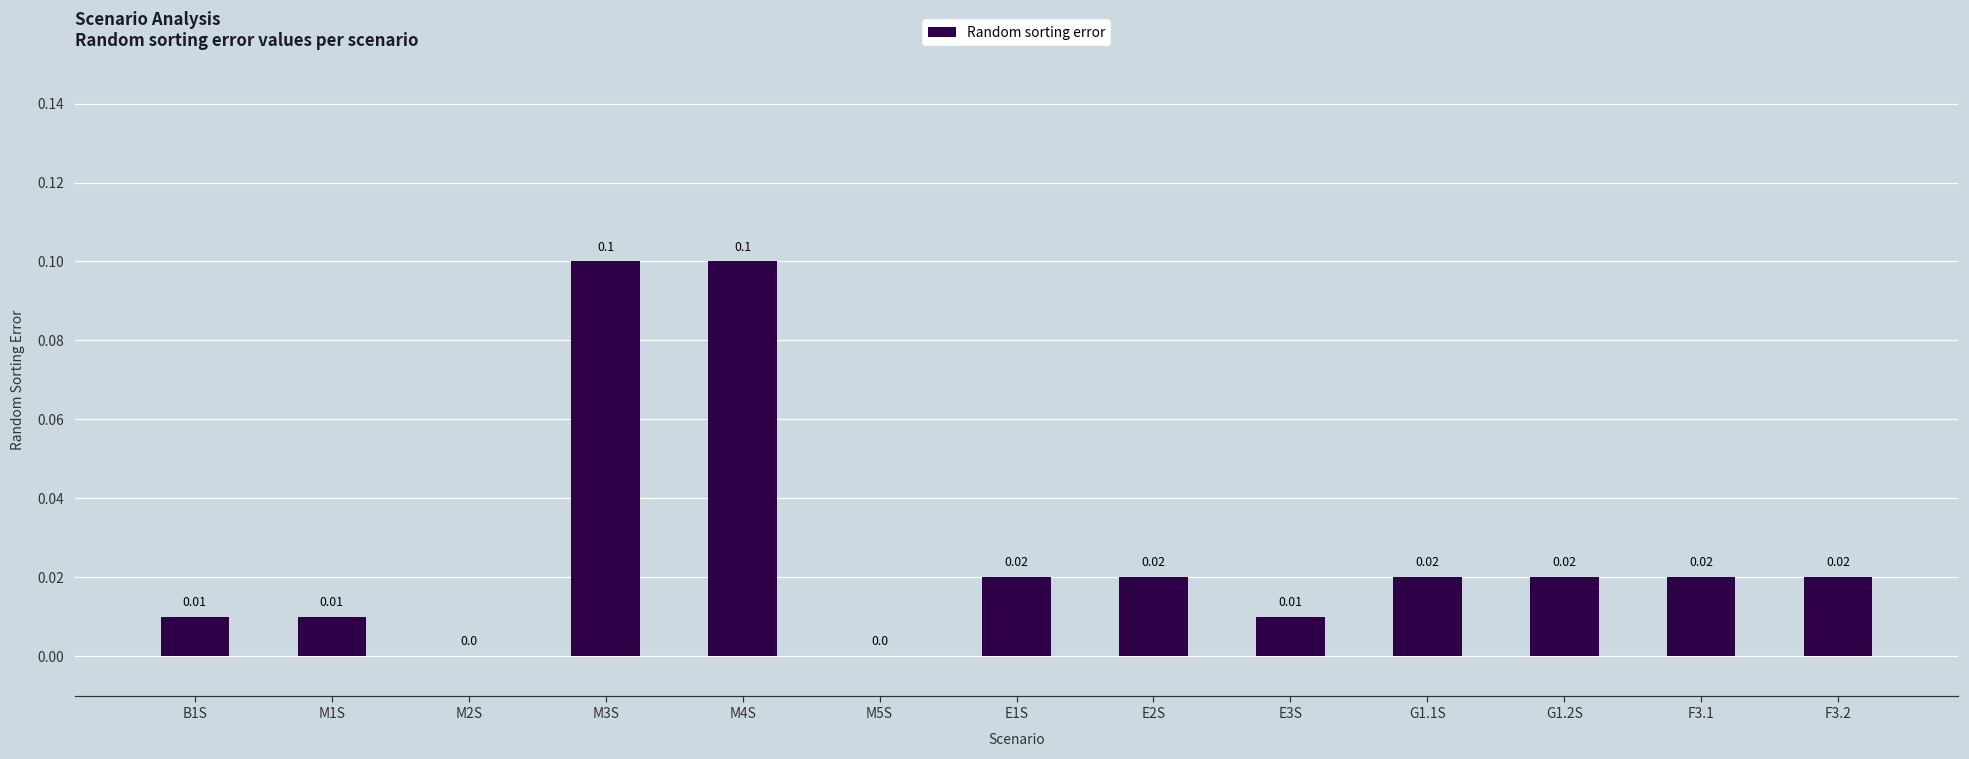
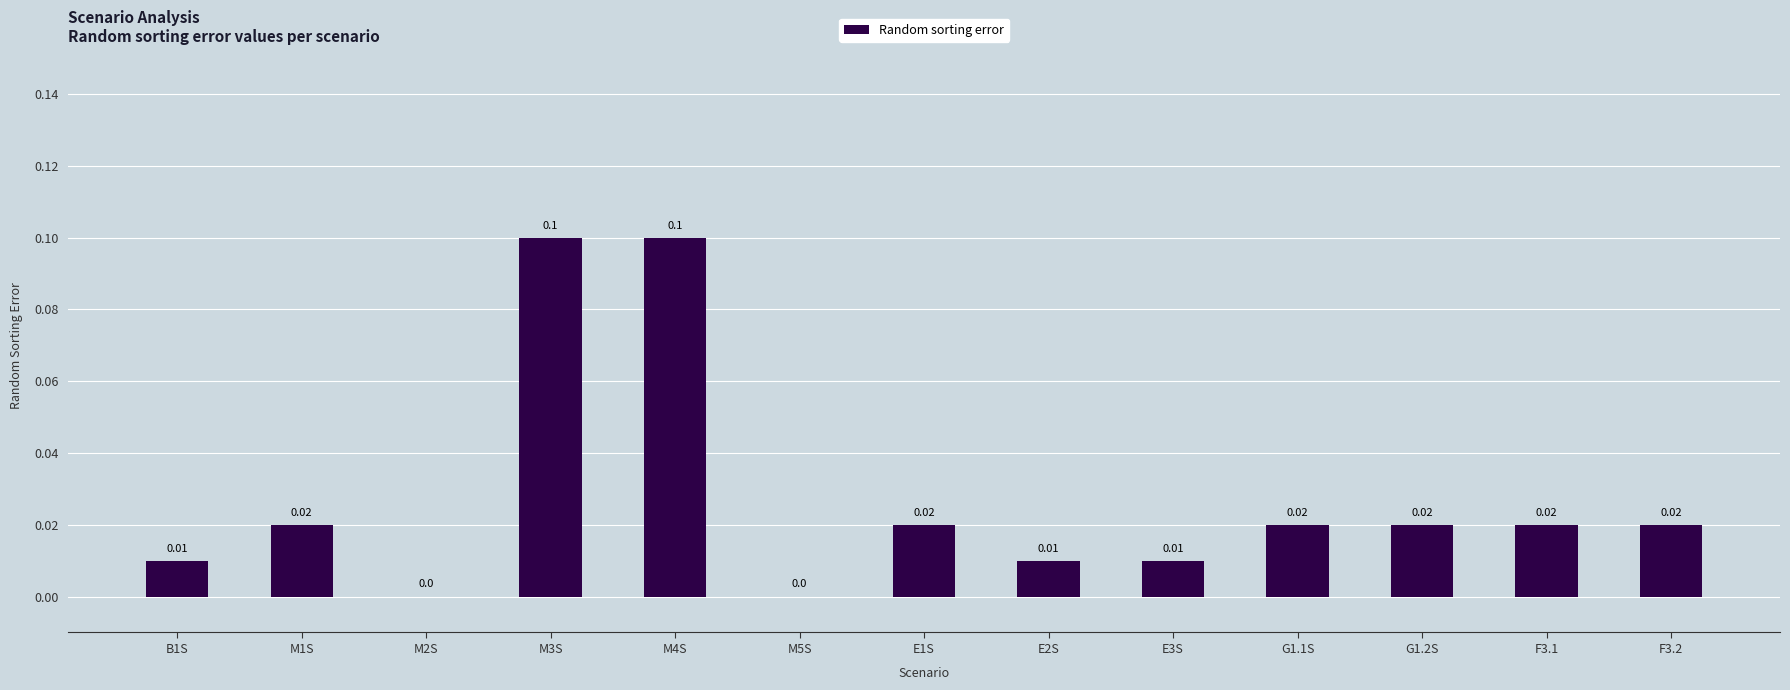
  {
    "B1S": 0.01,
-   "M1S": 0.01,
+   "M1S": 0.02,
    "M2S": 0.0,
    "M3S": 0.1,
    "M4S": 0.1,
    "M5S": 0.0,
    "E1S": 0.02,
-   "E2S": 0.02,
+   "E2S": 0.01,
    "E3S": 0.01,
    "G1.1S": 0.02,
    "G1.2S": 0.02,
    "F3.1": 0.02,
    "F3.2": 0.02
  }
